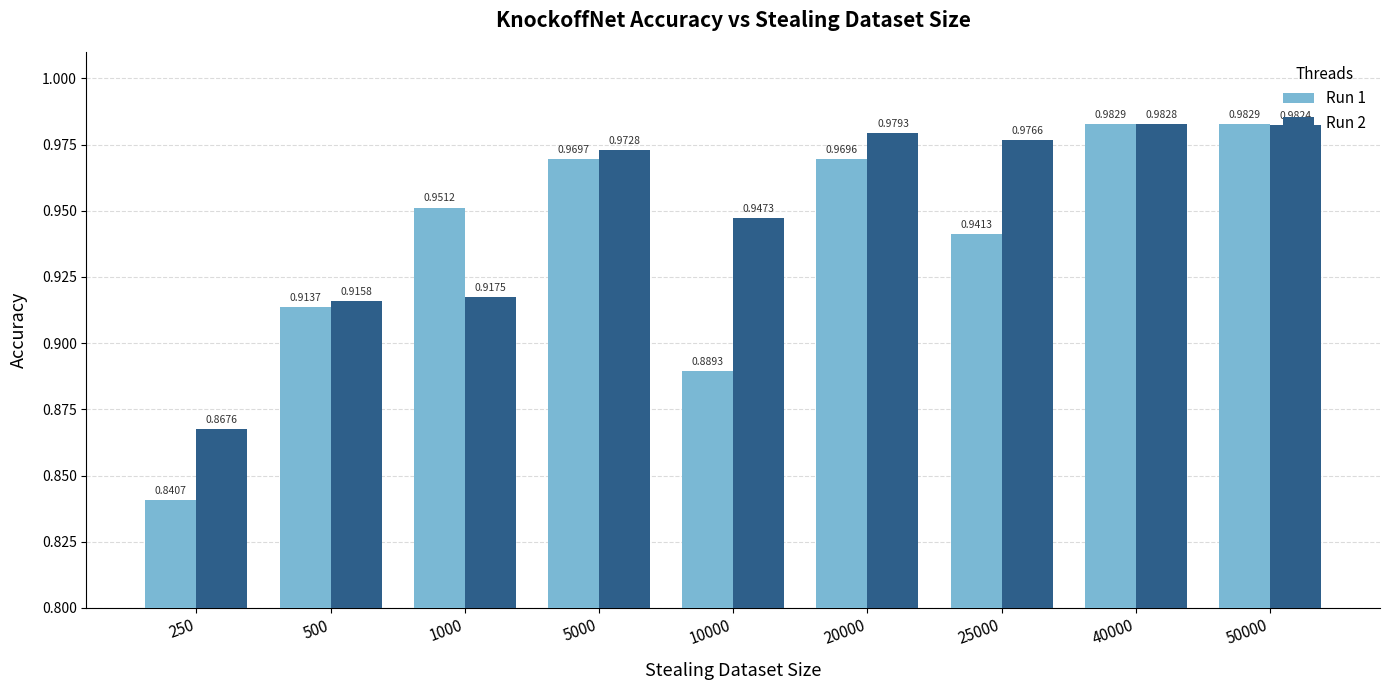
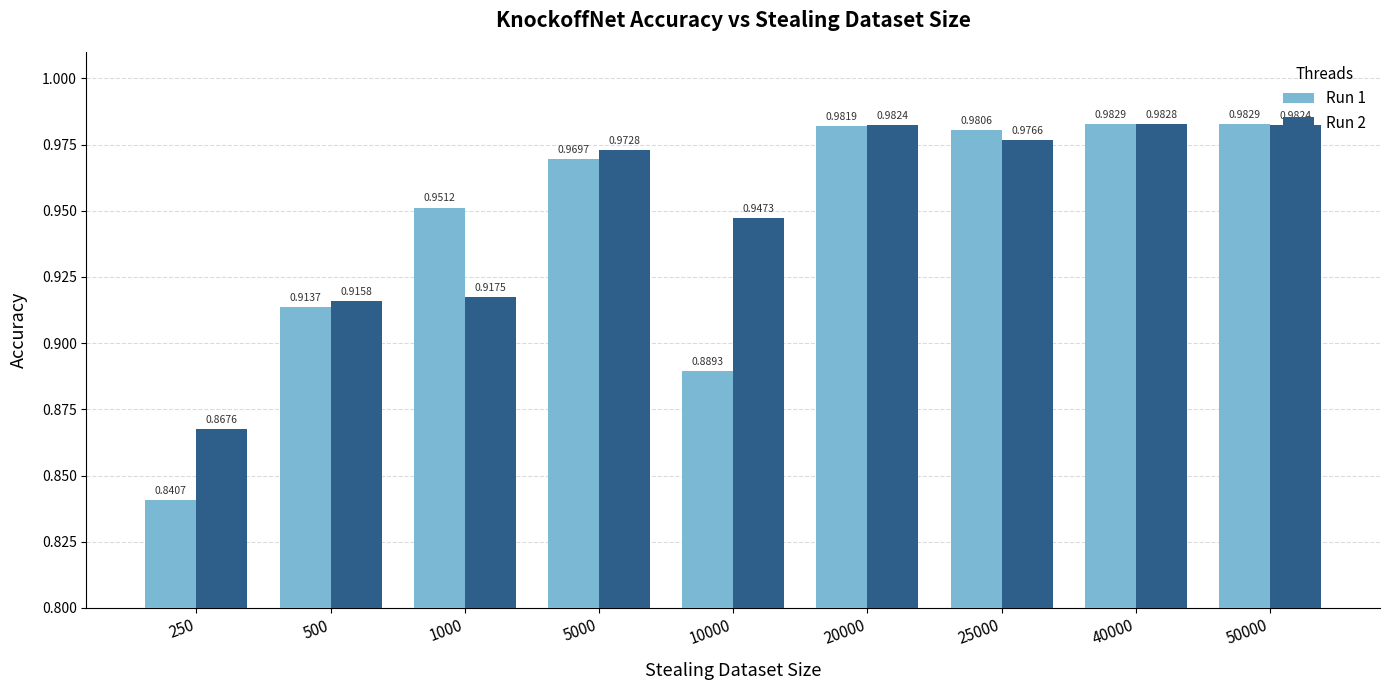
  {
    "Run 1": {
      "250": 0.8407,
      "500": 0.9137,
      "1000": 0.9512,
      "5000": 0.9697,
      "10000": 0.8893,
-     "20000": 0.9696,
-     "25000": 0.9413,
+     "20000": 0.9819,
+     "25000": 0.9806,
      "40000": 0.9829,
      "50000": 0.9829
    },
    "Run 2": {
      "250": 0.8676,
      "500": 0.9158,
      "1000": 0.9175,
      "5000": 0.9728,
      "10000": 0.9473,
-     "20000": 0.9793,
+     "20000": 0.9824,
      "25000": 0.9766,
      "40000": 0.9828,
      "50000": 0.9824
    }
  }
